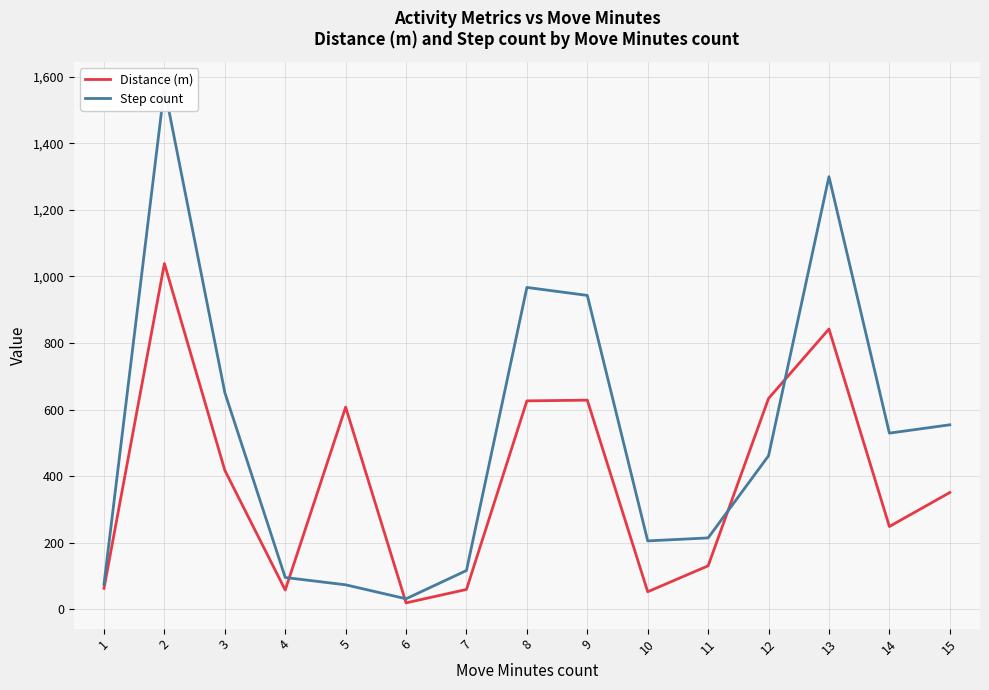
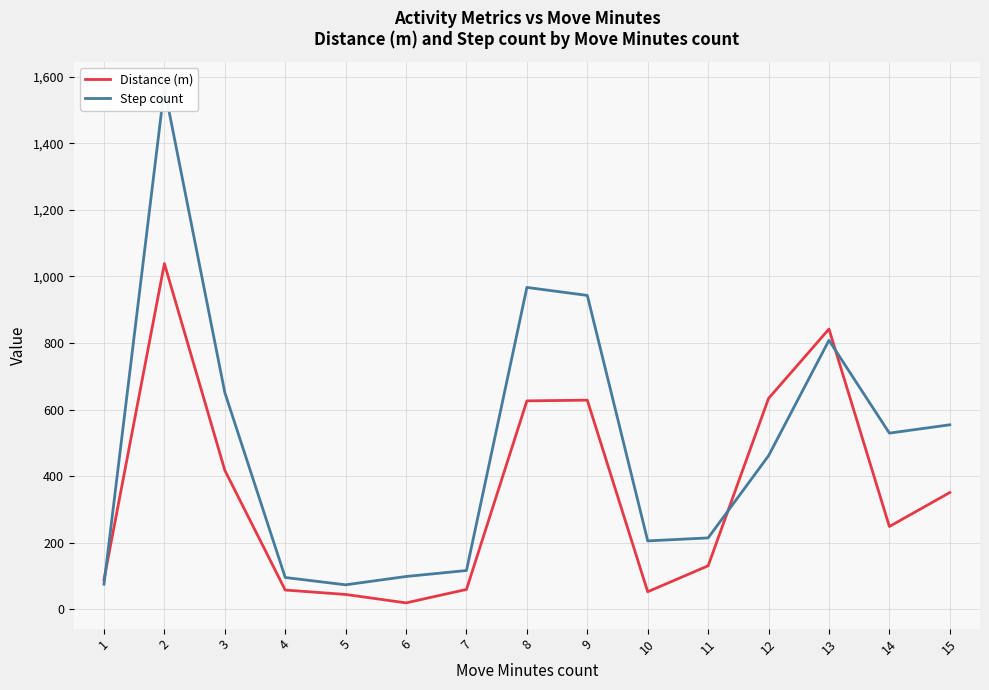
  {
    "Distance (m)": {
-     "1": "60",
+     "1": "90",
      "2": "1,040",
      "3": "420",
      "4": "60",
-     "5": "610",
+     "5": "40",
      "6": "20",
      "7": "60",
      "8": "630",
      "9": "630",
      "10": "50",
      "11": "130",
      "12": "630",
      "13": "840",
      "14": "250",
      "15": "350"
    },
    "Step count": {
      "1": "80",
      "3": "650",
      "4": "100",
      "5": "70",
-     "6": "30",
+     "6": "100",
      "7": "120",
      "8": "970",
      "9": "940",
      "10": "210",
      "11": "210",
      "12": "460",
-     "13": "1,300",
+     "13": "810",
      "14": "530",
      "15": "550"
    }
  }
